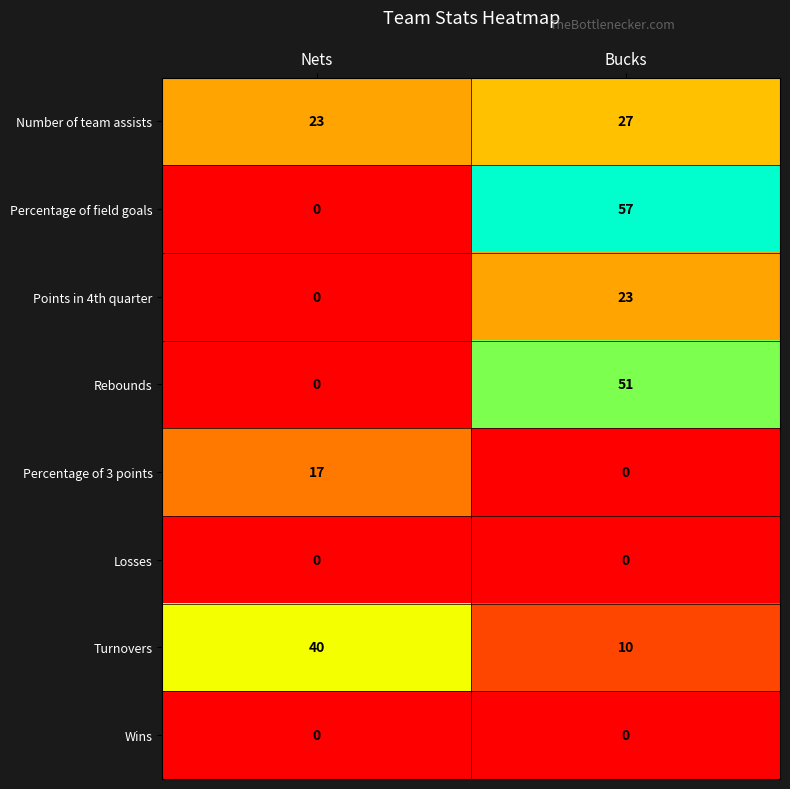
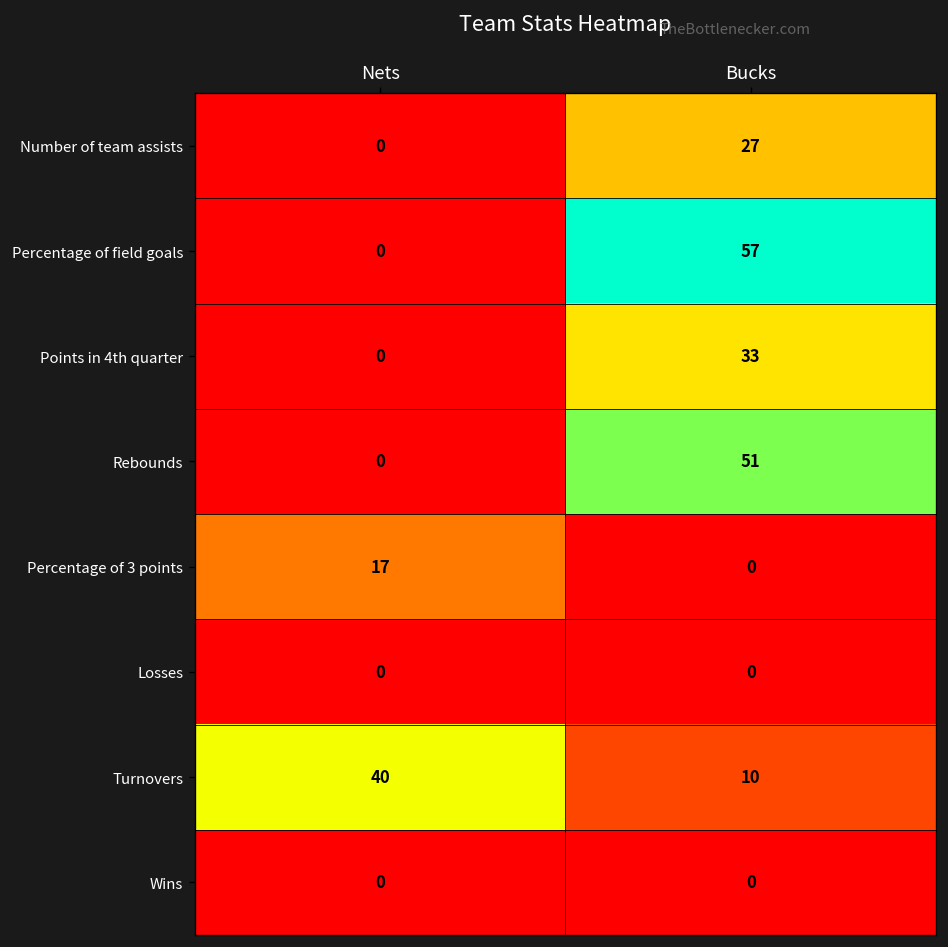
  {
    "Number of team assists": {
-     "Nets": 23,
+     "Nets": 0,
      "Bucks": 27
    },
    "Percentage of field goals": {
      "Nets": 0,
      "Bucks": 57
    },
    "Points in 4th quarter": {
      "Nets": 0,
-     "Bucks": 23
+     "Bucks": 33
    },
    "Rebounds": {
      "Nets": 0,
      "Bucks": 51
    },
    "Percentage of 3 points": {
      "Nets": 17,
      "Bucks": 0
    },
    "Losses": {
      "Nets": 0,
      "Bucks": 0
    },
    "Turnovers": {
      "Nets": 40,
      "Bucks": 10
    },
    "Wins": {
      "Nets": 0,
      "Bucks": 0
    }
  }
